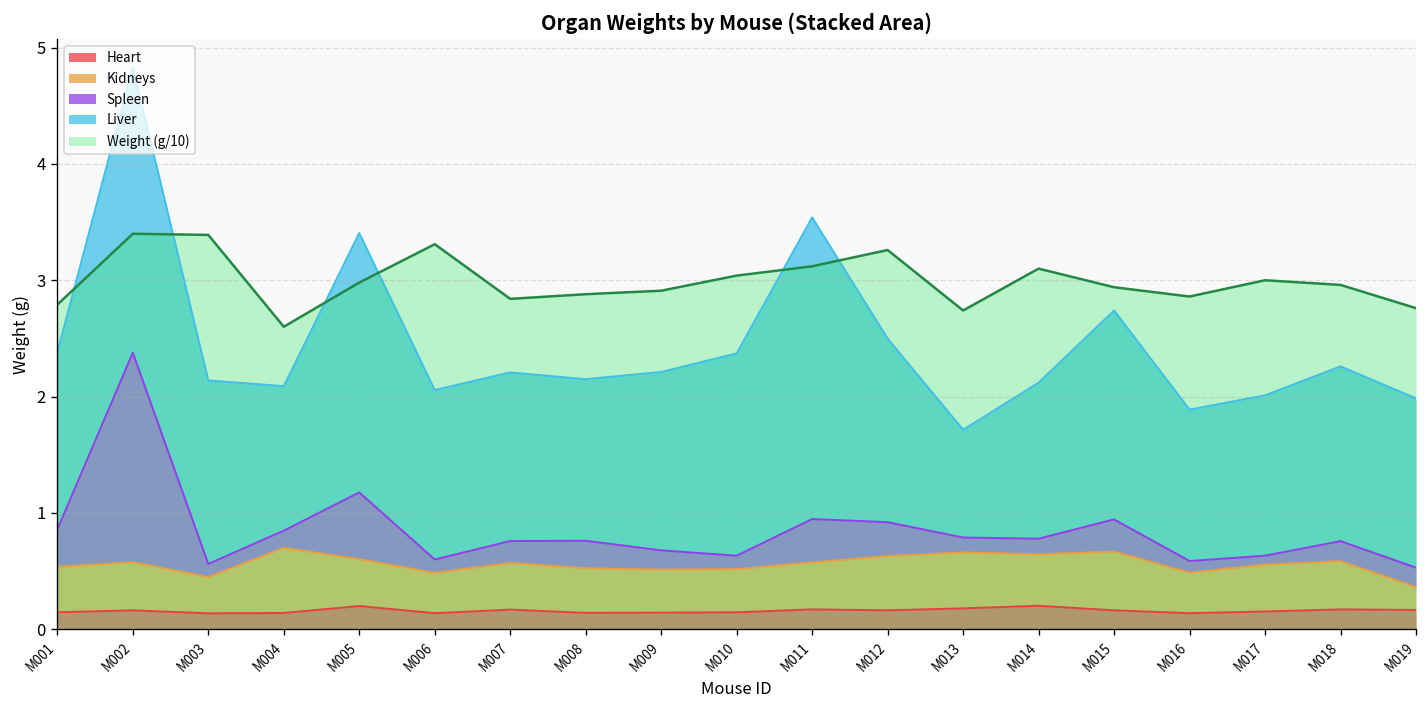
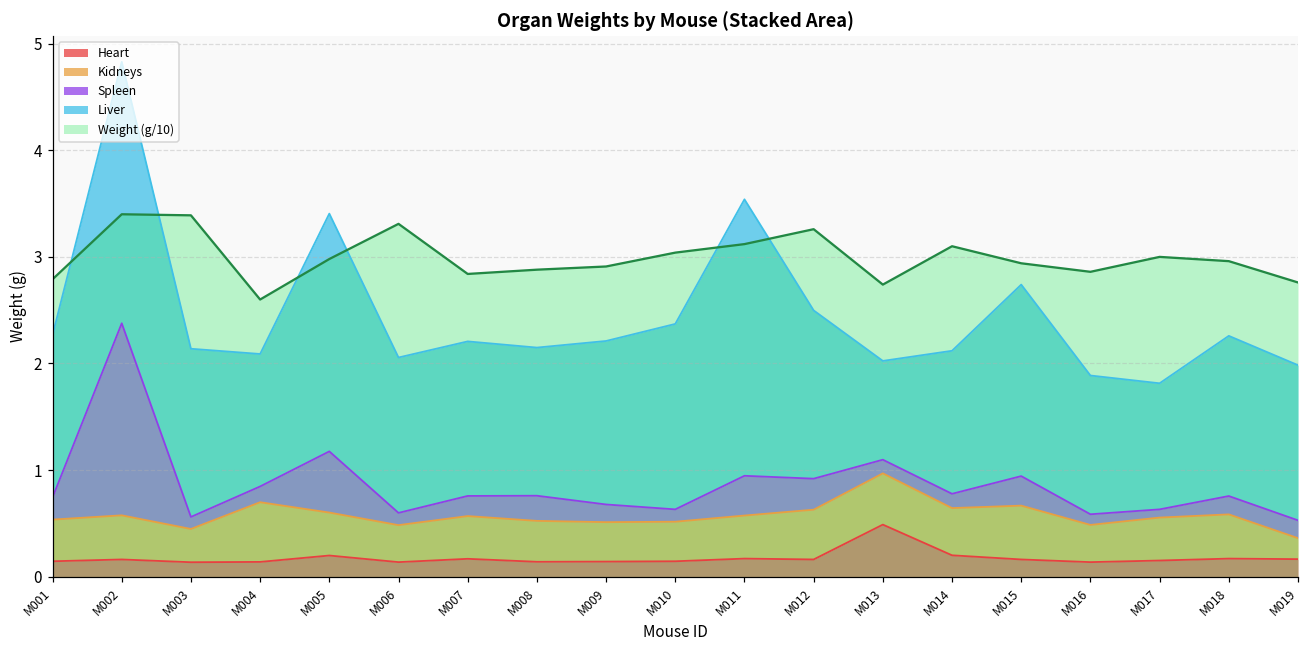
  {
    "Heart": {
      "M001": 0.1,
      "M002": 0.2,
      "M003": 0.1,
      "M004": 0.1,
      "M005": 0.2,
      "M006": 0.1,
      "M007": 0.2,
      "M008": 0.1,
      "M009": 0.1,
      "M010": 0.1,
      "M011": 0.2,
      "M012": 0.2,
-     "M013": 0.2,
+     "M013": 0.5,
      "M014": 0.2,
      "M015": 0.2,
      "M016": 0.1,
      "M017": 0.2,
      "M018": 0.2,
      "M019": 0.2
    },
    "Kidneys": {
      "M001": 0.4,
      "M002": 0.4,
      "M003": 0.3,
      "M004": 0.6,
      "M005": 0.4,
      "M006": 0.3,
      "M007": 0.4,
      "M008": 0.4,
      "M009": 0.4,
      "M010": 0.4,
      "M011": 0.4,
      "M012": 0.5,
      "M013": 0.5,
      "M014": 0.4,
      "M015": 0.5,
      "M016": 0.3,
      "M017": 0.4,
      "M018": 0.4,
      "M019": 0.2
    },
    "Spleen": {
-     "M001": 0.3,
+     "M001": 0.2,
      "M002": 1.8,
      "M003": 0.1,
      "M004": 0.1,
      "M005": 0.6,
      "M006": 0.1,
      "M007": 0.2,
      "M008": 0.2,
      "M009": 0.2,
      "M010": 0.1,
      "M011": 0.4,
      "M012": 0.3,
      "M013": 0.1,
      "M014": 0.1,
      "M015": 0.3,
      "M016": 0.1,
      "M017": 0.1,
      "M018": 0.2,
      "M019": 0.2
    },
    "Liver": {
      "M001": 1.5,
      "M003": 1.6,
      "M004": 1.2,
      "M005": 2.2,
      "M006": 1.5,
      "M007": 1.4,
      "M008": 1.4,
      "M009": 1.5,
      "M010": 1.7,
      "M011": 2.6,
      "M012": 1.6,
      "M013": 0.9,
      "M014": 1.3,
      "M015": 1.8,
      "M016": 1.3,
-     "M017": 1.4,
+     "M017": 1.2,
      "M018": 1.5,
      "M019": 1.5
    },
    "Weight (g/10)": {
      "M001": 2.8,
      "M002": 3.4,
      "M003": 3.4,
      "M004": 2.6,
      "M005": 3.0,
      "M006": 3.3,
      "M007": 2.8,
      "M008": 2.9,
      "M009": 2.9,
      "M010": 3.0,
      "M011": 3.1,
      "M012": 3.3,
      "M013": 2.7,
      "M014": 3.1,
      "M015": 2.9,
      "M016": 2.9,
      "M017": 3.0,
      "M018": 3.0,
      "M019": 2.8
    }
  }
